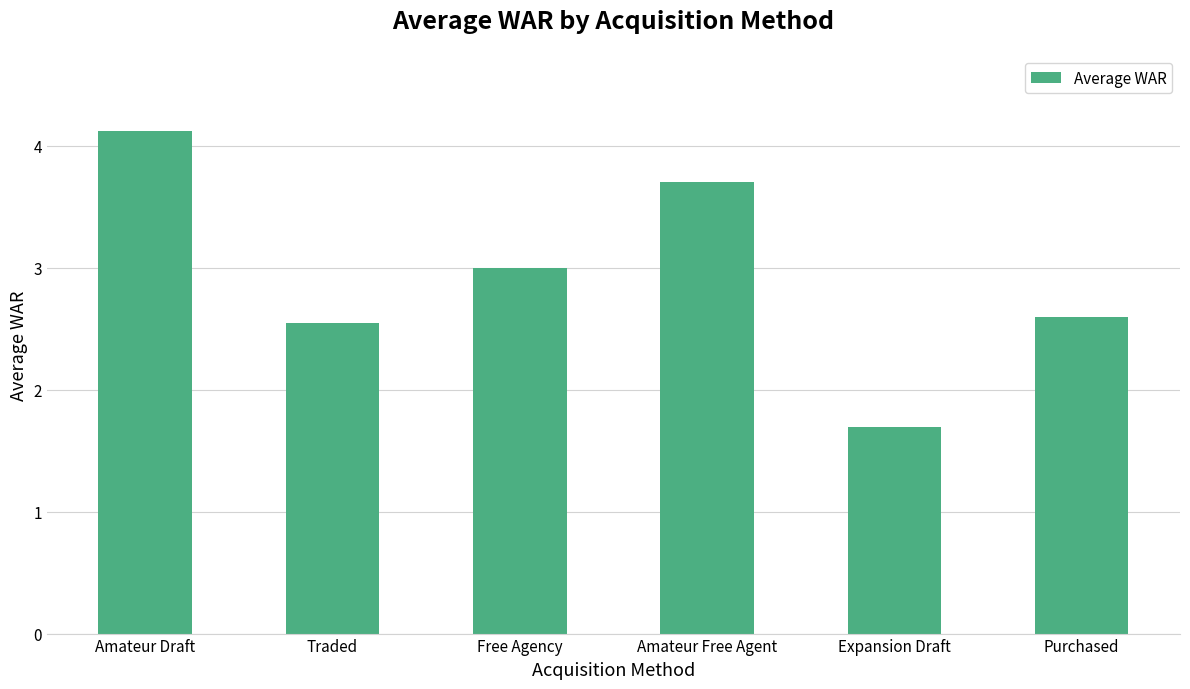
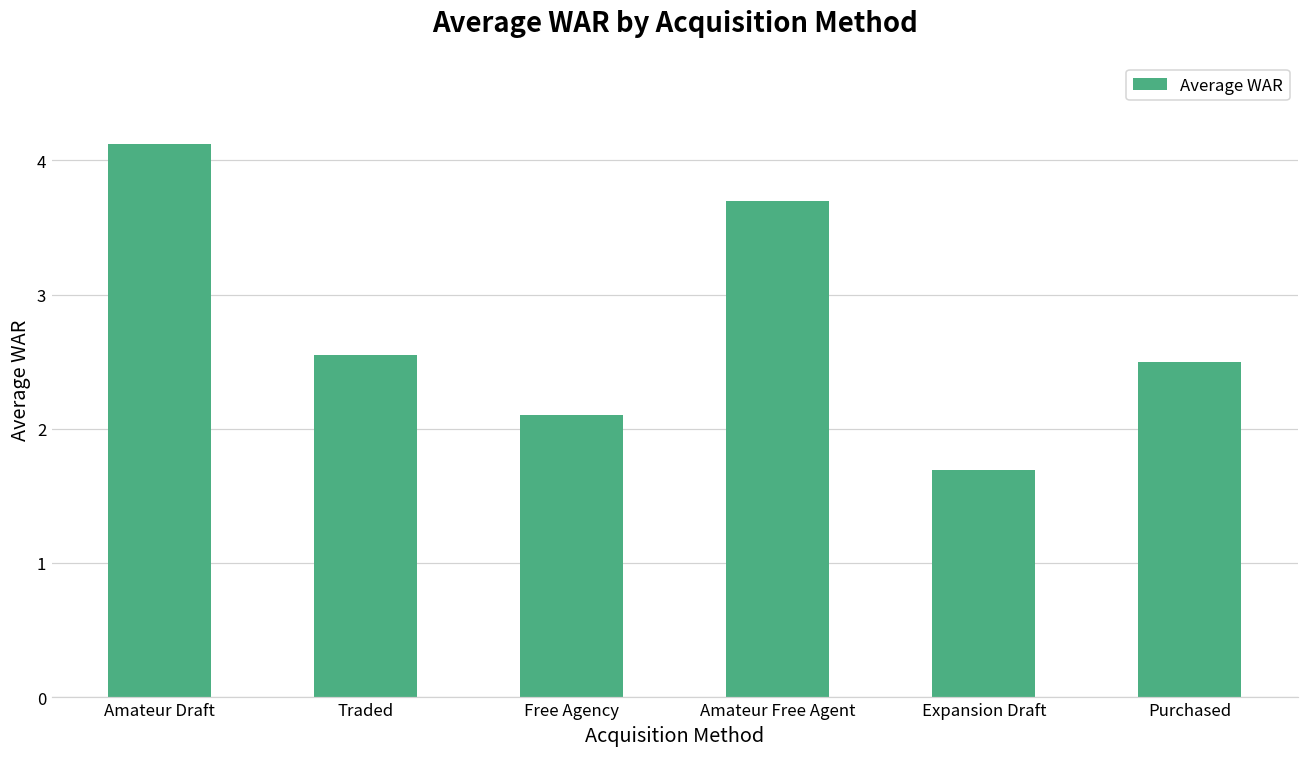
  {
    "Amateur Draft": 4.1,
    "Traded": 2.55,
-   "Free Agency": 3.0,
+   "Free Agency": 2.1,
    "Amateur Free Agent": 3.7,
    "Expansion Draft": 1.7,
-   "Purchased": 2.6
+   "Purchased": 2.5
  }
